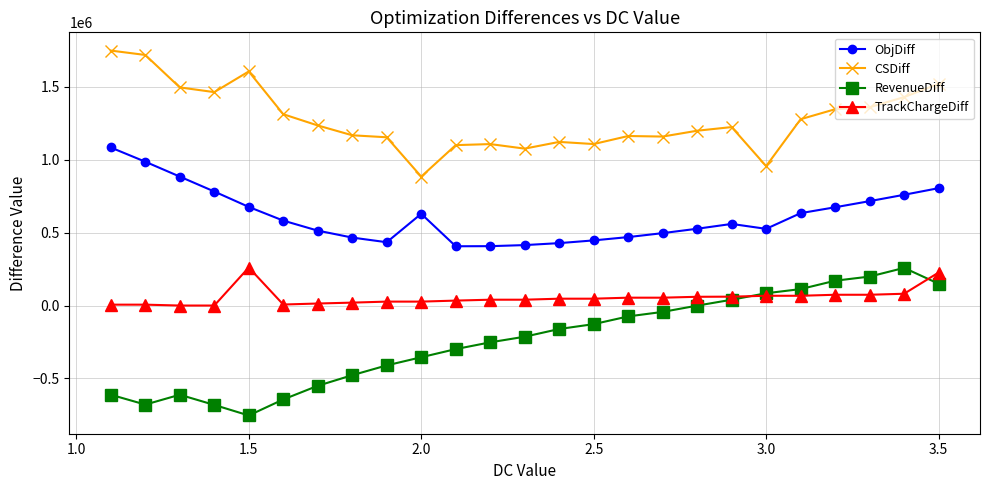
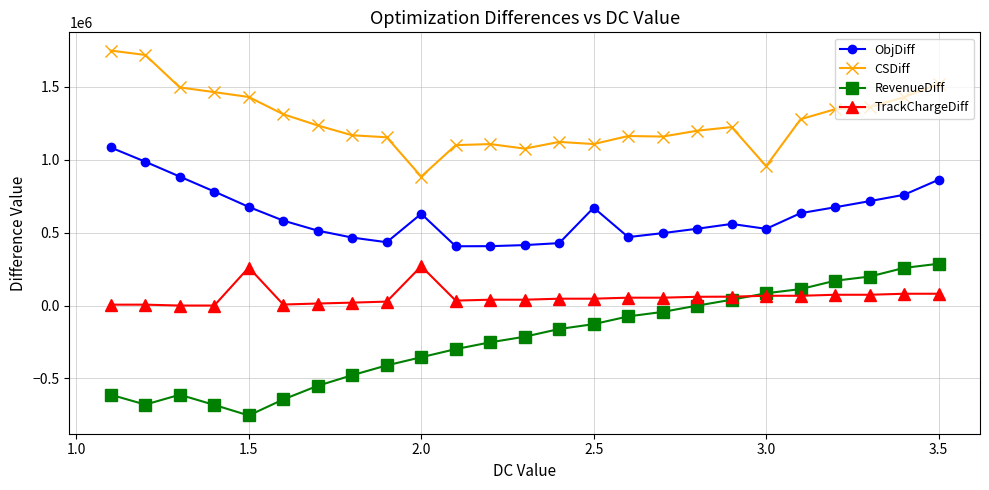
  {
    "ObjDiff": {
      "1.5": 680000,
      "2.0": 630000,
-     "2.5": 450000,
+     "2.5": 670000,
      "3.0": 530000,
-     "3.5": 800000
+     "3.5": 860000
    },
    "CSDiff": {
-     "1.5": 1610000,
+     "1.5": 1430000,
      "2.0": 880000,
      "2.5": 1110000,
      "3.0": 960000
    },
    "RevenueDiff": {
      "1.5": -750000,
      "2.0": -350000,
      "2.5": -130000,
      "3.0": 80000,
-     "3.5": 150000
+     "3.5": 290000
    },
    "TrackChargeDiff": {
      "1.5": 260000,
-     "2.0": 30000,
+     "2.0": 270000,
      "2.5": 50000,
      "3.0": 70000,
-     "3.5": 230000
+     "3.5": 80000
    }
  }
